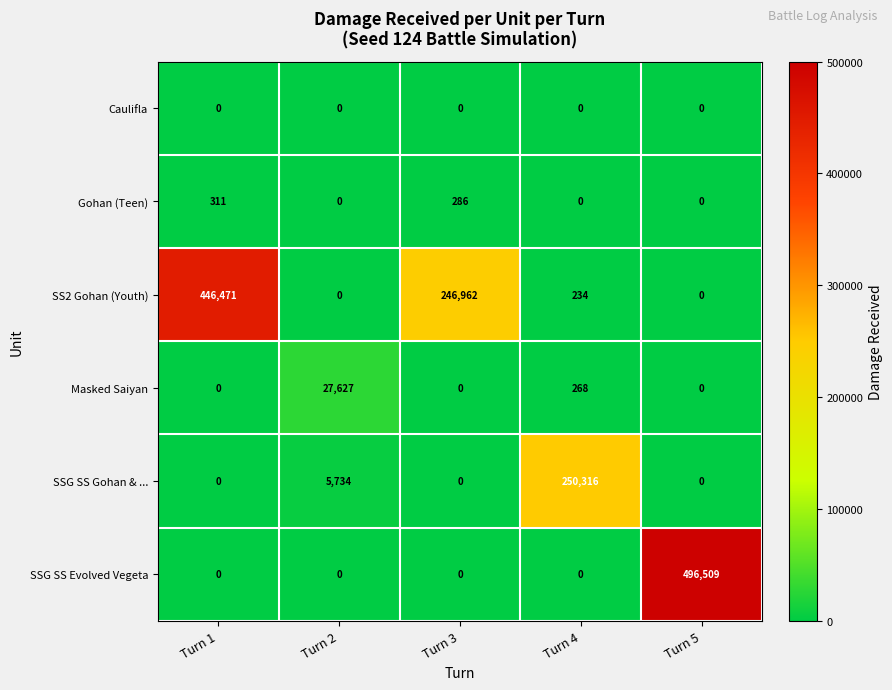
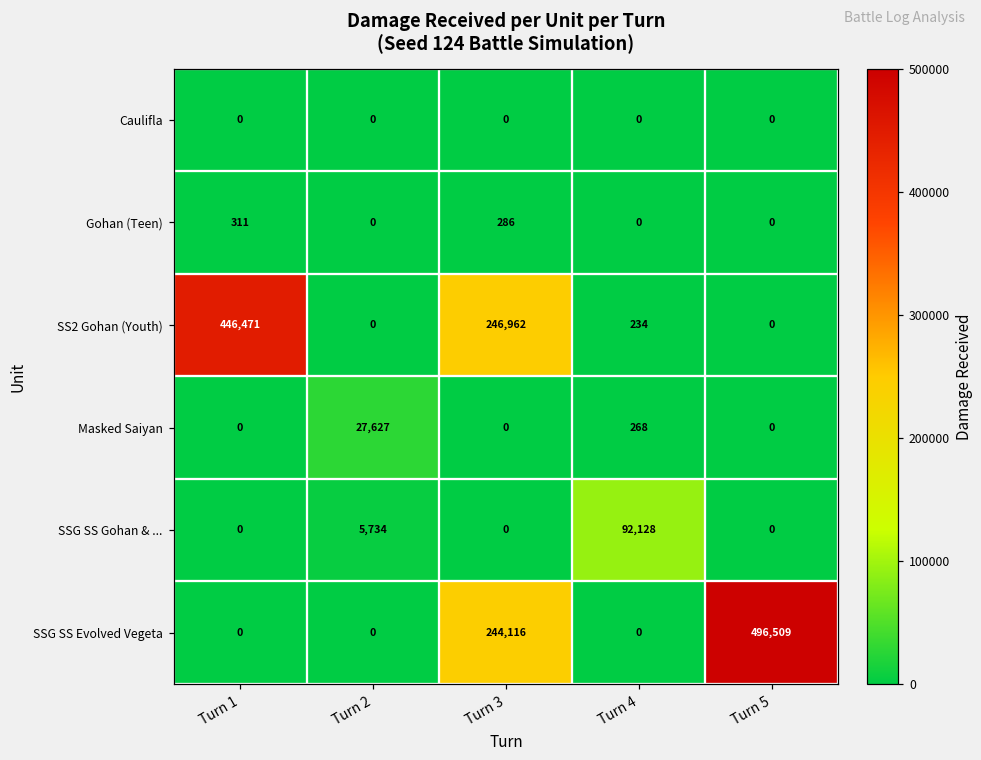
  {
    "Caulifla": {
      "Turn 1": "0",
      "Turn 2": "0",
      "Turn 3": "0",
      "Turn 4": "0",
      "Turn 5": "0"
    },
    "Gohan (Teen)": {
      "Turn 1": "311",
      "Turn 2": "0",
      "Turn 3": "286",
      "Turn 4": "0",
      "Turn 5": "0"
    },
    "SS2 Gohan (Youth)": {
      "Turn 1": "446,471",
      "Turn 2": "0",
      "Turn 3": "246,962",
      "Turn 4": "234",
      "Turn 5": "0"
    },
    "Masked Saiyan": {
      "Turn 1": "0",
      "Turn 2": "27,627",
      "Turn 3": "0",
      "Turn 4": "268",
      "Turn 5": "0"
    },
    "SSG SS Gohan & ...": {
      "Turn 1": "0",
      "Turn 2": "5,734",
      "Turn 3": "0",
-     "Turn 4": "250,316",
+     "Turn 4": "92,128",
      "Turn 5": "0"
    },
    "SSG SS Evolved Vegeta": {
      "Turn 1": "0",
      "Turn 2": "0",
-     "Turn 3": "0",
+     "Turn 3": "244,116",
      "Turn 4": "0",
      "Turn 5": "496,509"
    }
  }
